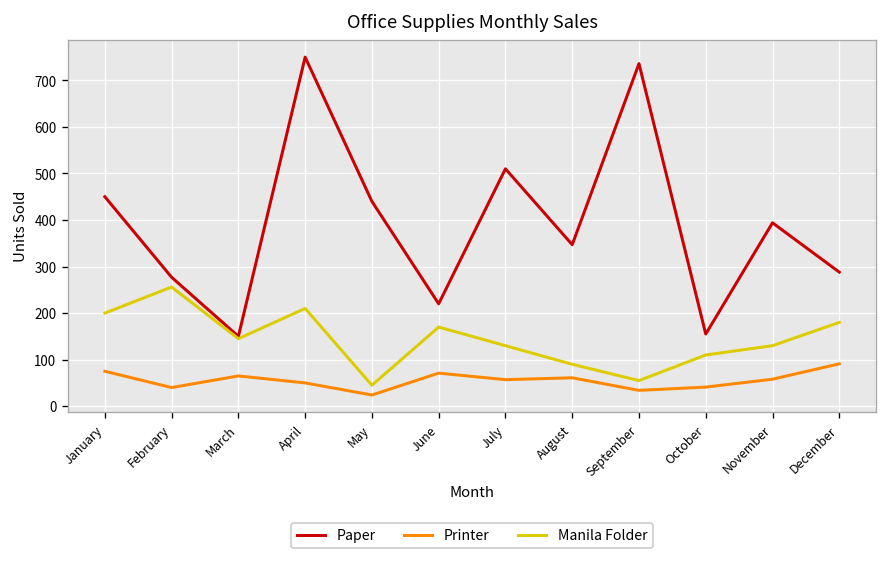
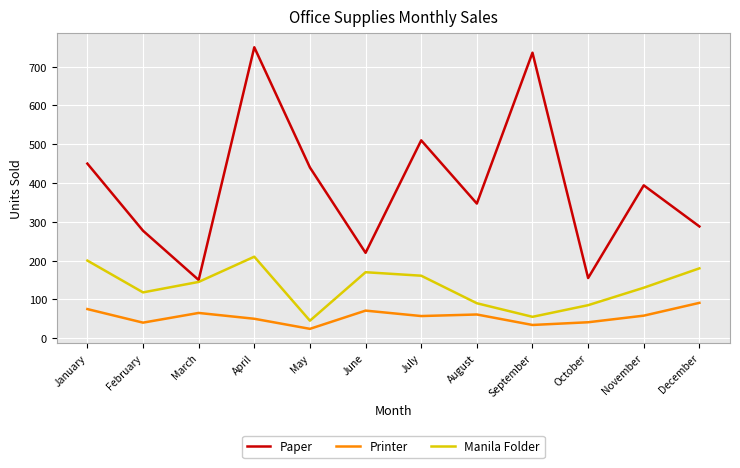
  {
    "Paper": {
      "January": 450,
      "February": 280,
      "April": 750,
      "May": 440,
      "June": 220,
      "July": 510,
      "August": 350,
      "September": 740,
      "October": 160,
      "November": 390,
      "December": 290
    },
    "Printer": {
      "January": 80,
      "February": 40,
      "March": 70,
      "April": 50,
      "May": 20,
      "June": 70,
      "July": 60,
      "August": 60,
      "September": 30,
      "October": 40,
      "November": 60,
      "December": 90
    },
    "Manila Folder": {
      "January": 200,
-     "February": 260,
+     "February": 120,
      "April": 210,
      "May": 50,
      "June": 170,
-     "July": 130,
+     "July": 160,
      "August": 90,
      "September": 60,
-     "October": 110,
+     "October": 90,
      "November": 130,
      "December": 180
    }
  }
